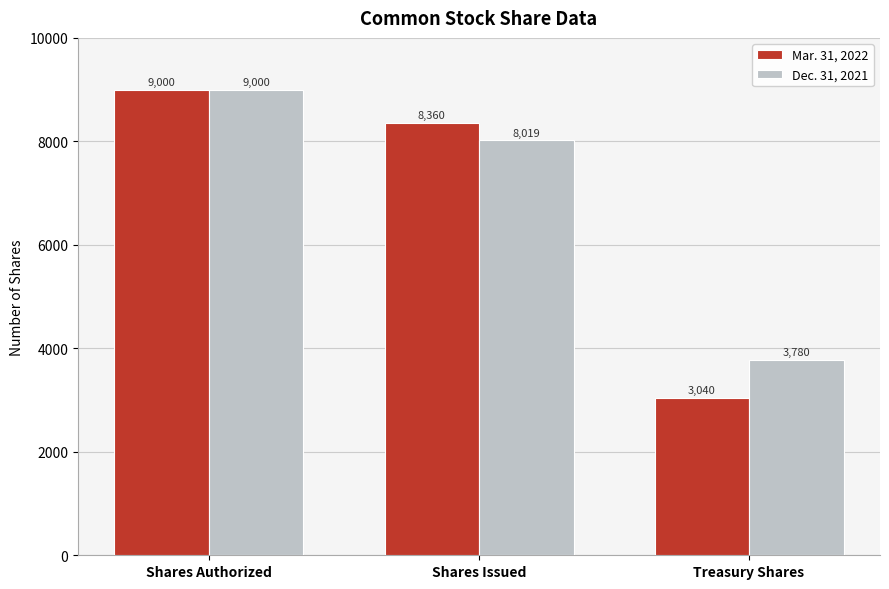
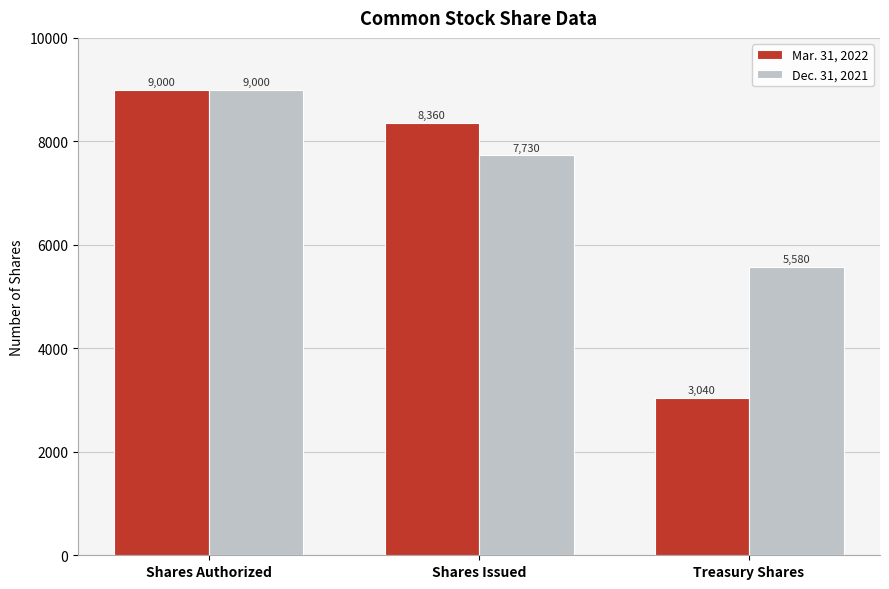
  {
    "Mar. 31, 2022": {
      "Shares Authorized": "9,000",
      "Shares Issued": "8,360",
      "Treasury Shares": "3,040"
    },
    "Dec. 31, 2021": {
      "Shares Authorized": "9,000",
-     "Shares Issued": "8,019",
-     "Treasury Shares": "3,780"
+     "Shares Issued": "7,730",
+     "Treasury Shares": "5,580"
    }
  }
